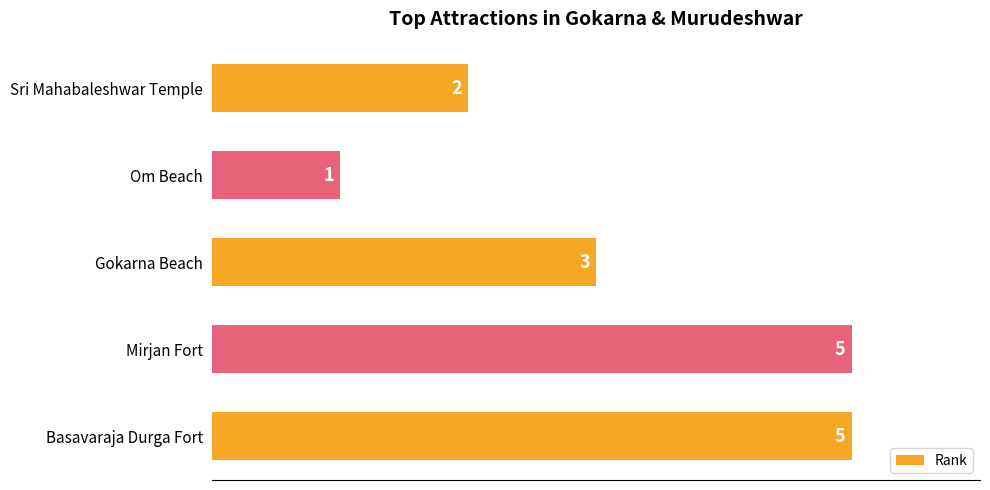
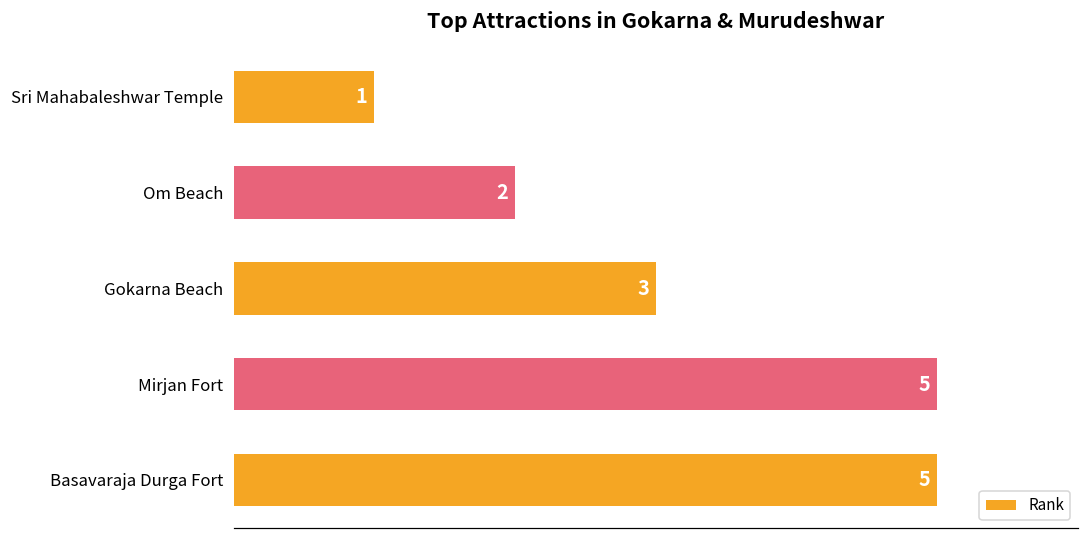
  {
-   "Sri Mahabaleshwar Temple": 2,
-   "Om Beach": 1,
+   "Sri Mahabaleshwar Temple": 1,
+   "Om Beach": 2,
    "Gokarna Beach": 3,
    "Mirjan Fort": 5,
    "Basavaraja Durga Fort": 5
  }
